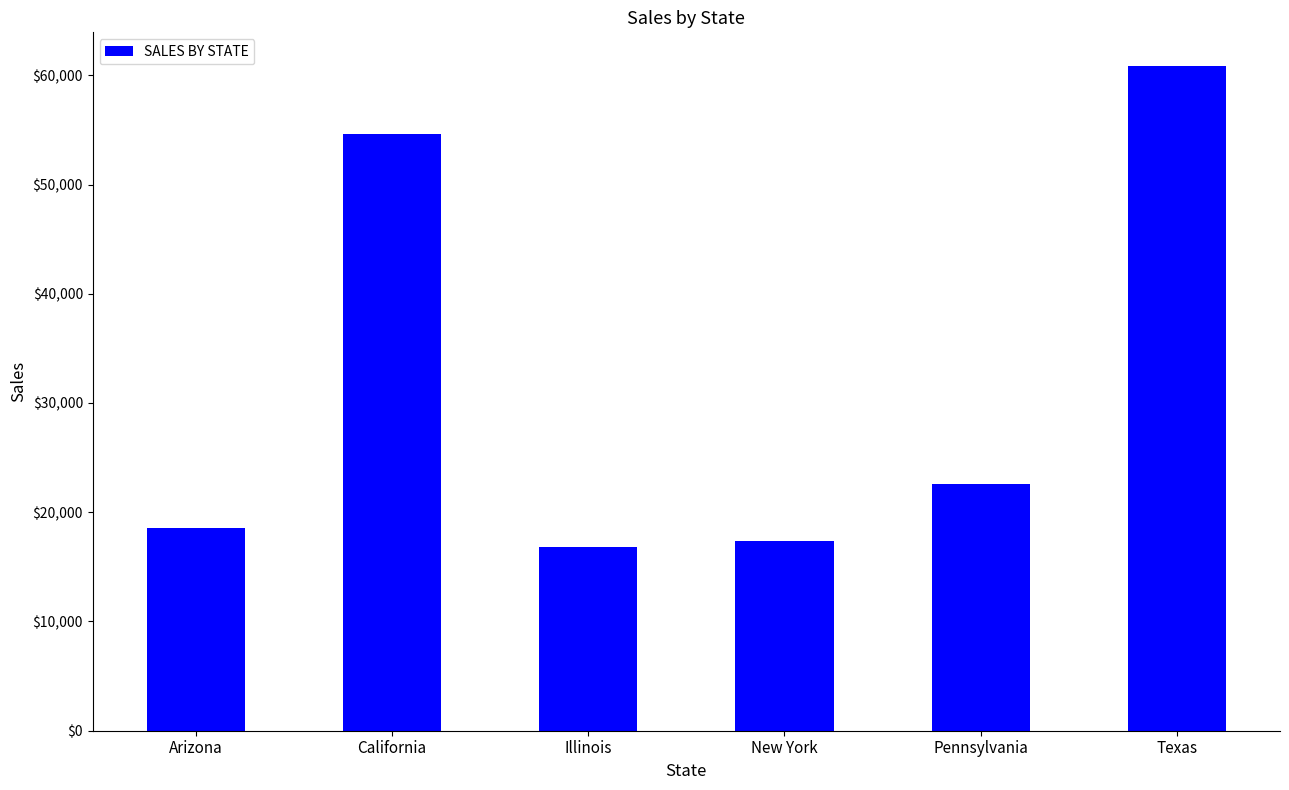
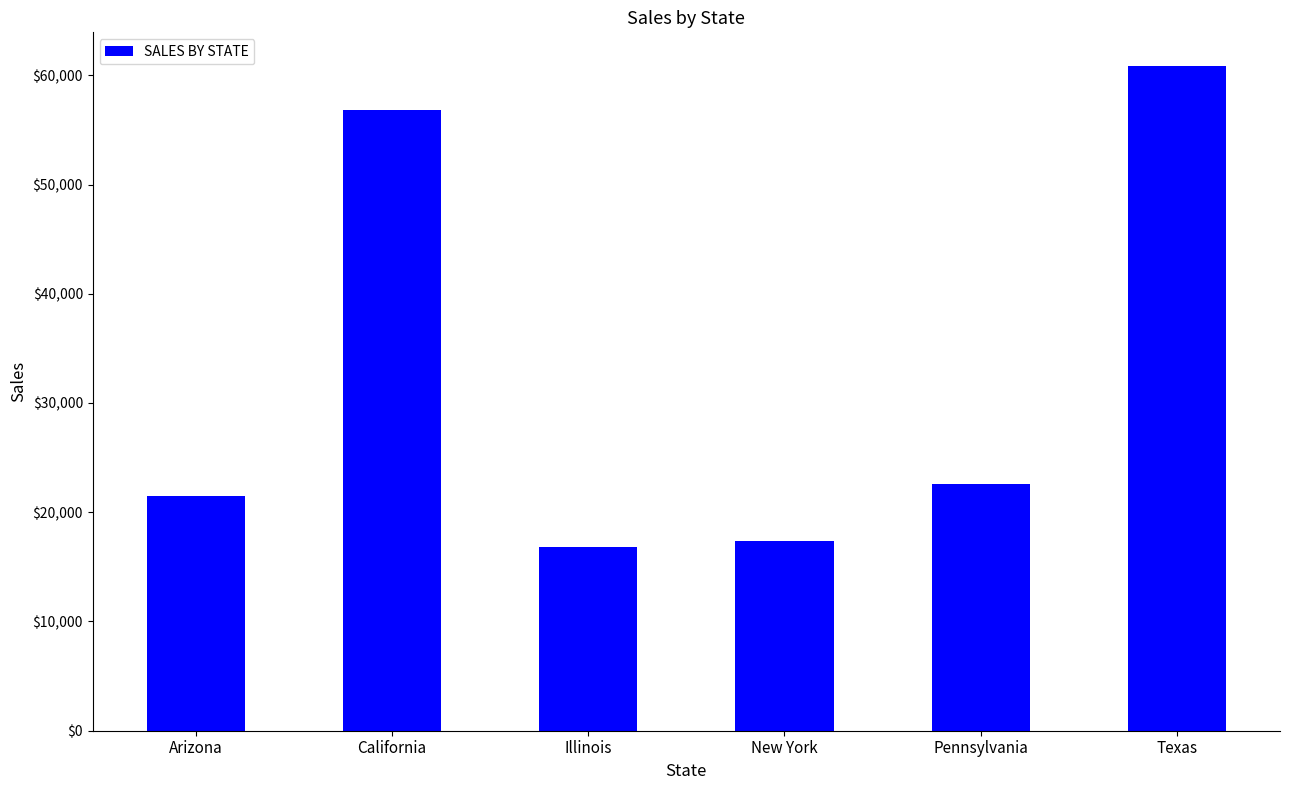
  {
-   "Arizona": "$18,500",
-   "California": "$54,600",
+   "Arizona": "$21,500",
+   "California": "$56,800",
    "Illinois": "$16,800",
    "New York": "$17,400",
    "Pennsylvania": "$22,600",
    "Texas": "$60,900"
  }
